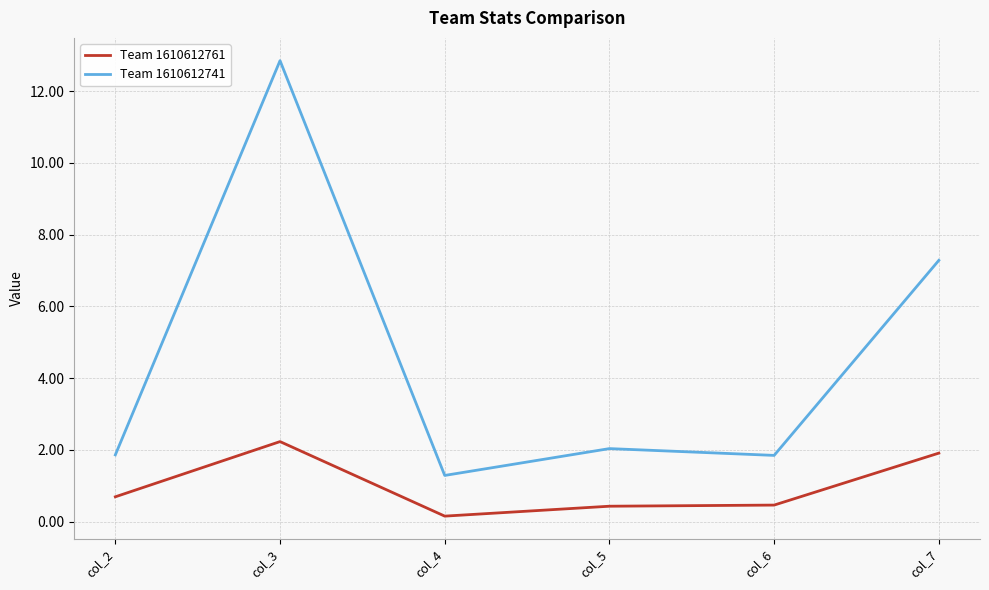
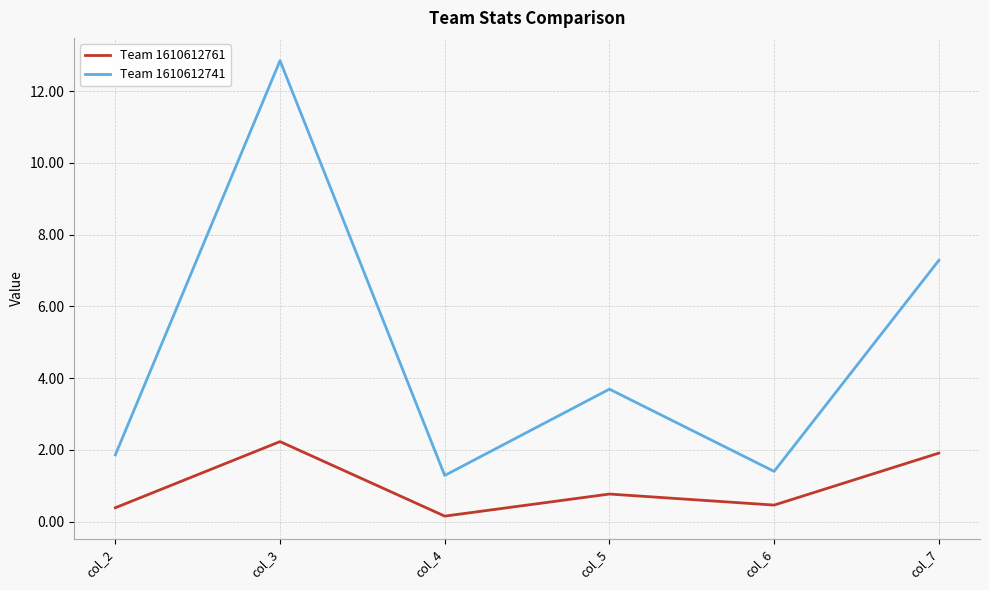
  {
    "Team 1610612761": {
-     "col_2": 0.7,
+     "col_2": 0.4,
      "col_3": 2.2,
      "col_4": 0.2,
-     "col_5": 0.4,
+     "col_5": 0.8,
      "col_6": 0.5,
      "col_7": 1.9
    },
    "Team 1610612741": {
      "col_2": 1.9,
      "col_3": 12.8,
      "col_4": 1.3,
-     "col_5": 2.0,
-     "col_6": 1.8,
+     "col_5": 3.7,
+     "col_6": 1.4,
      "col_7": 7.3
    }
  }
